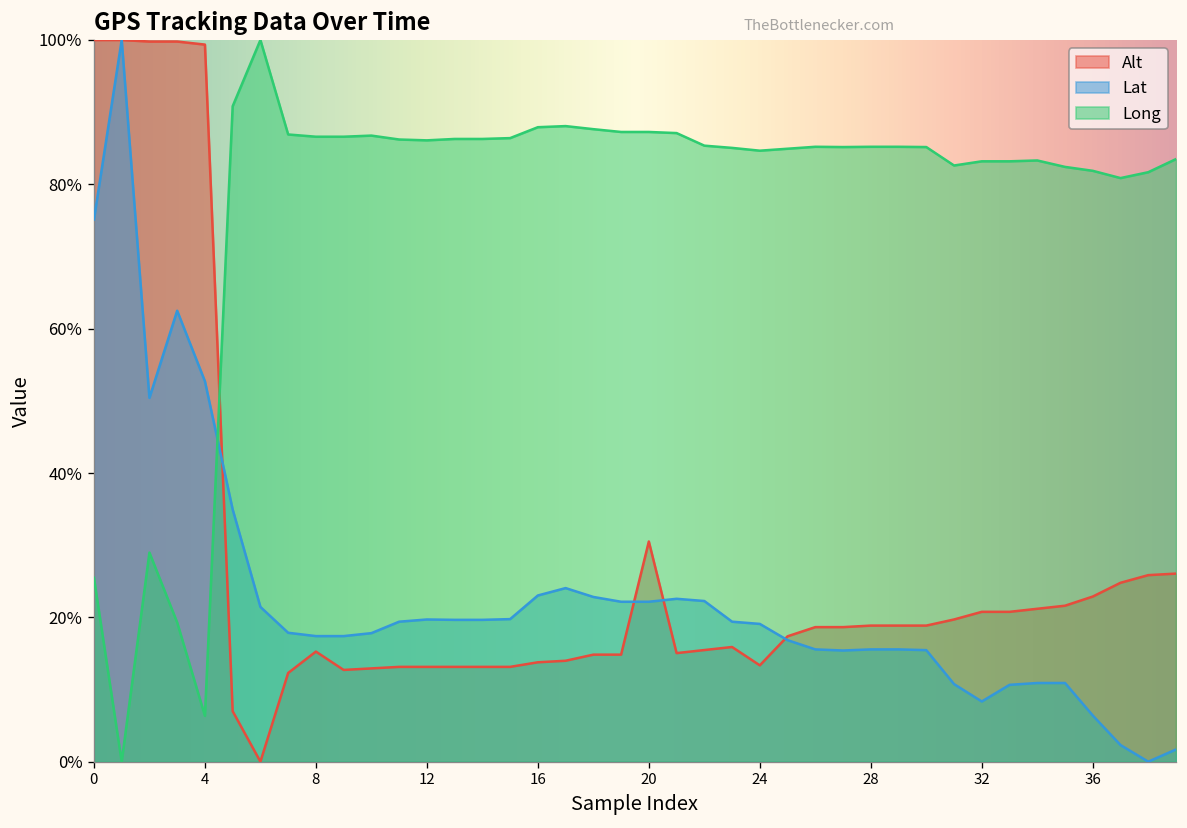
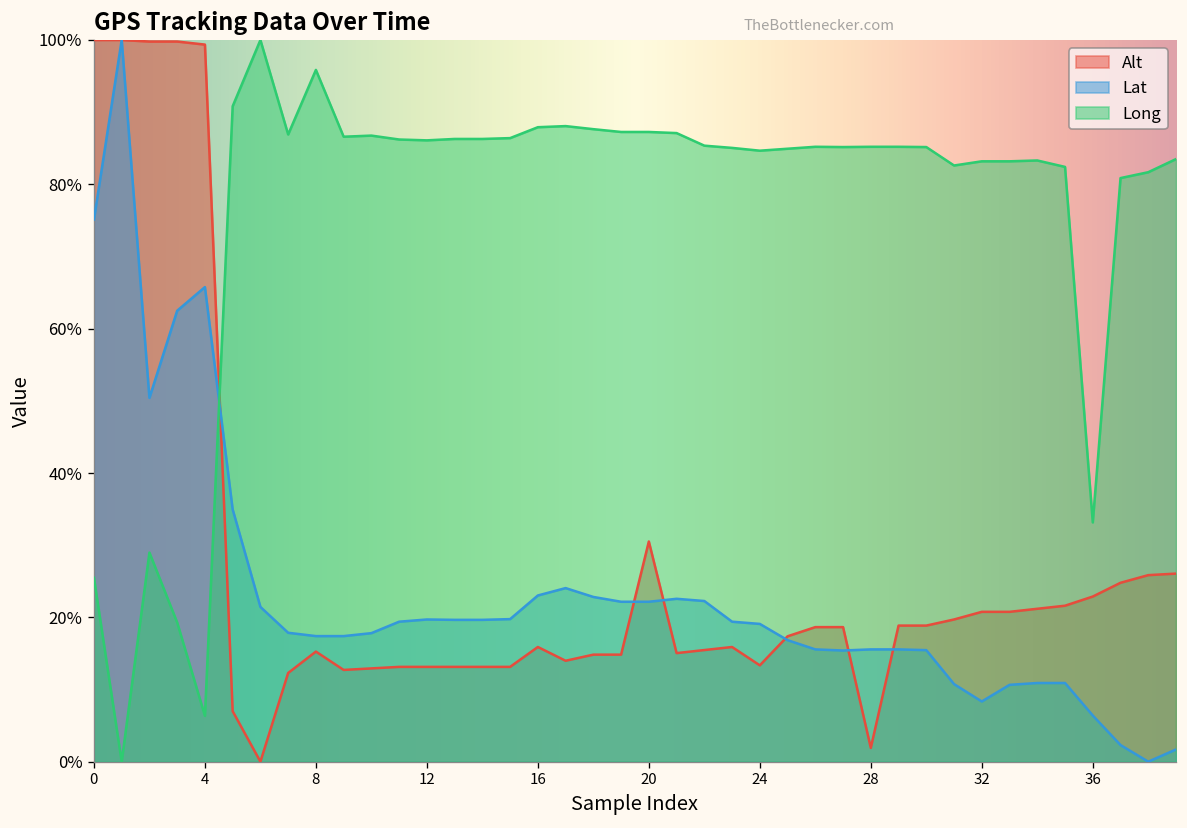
  {
    "Alt": {
      "0": "100%",
      "4": "99%",
      "8": "15%",
      "12": "13%",
-     "16": "14%",
+     "16": "16%",
      "20": "31%",
      "24": "13%",
-     "28": "19%",
+     "28": "2%",
      "32": "21%",
      "36": "23%"
    },
    "Lat": {
      "0": "75%",
-     "4": "53%",
+     "4": "66%",
      "8": "17%",
      "12": "20%",
      "16": "23%",
      "20": "22%",
      "24": "19%",
      "28": "16%",
      "32": "8%",
      "36": "6%"
    },
    "Long": {
      "0": "25%",
      "4": "6%",
-     "8": "87%",
+     "8": "96%",
      "12": "86%",
      "16": "88%",
      "20": "87%",
      "24": "85%",
      "28": "85%",
      "32": "83%",
-     "36": "82%"
+     "36": "33%"
    }
  }
